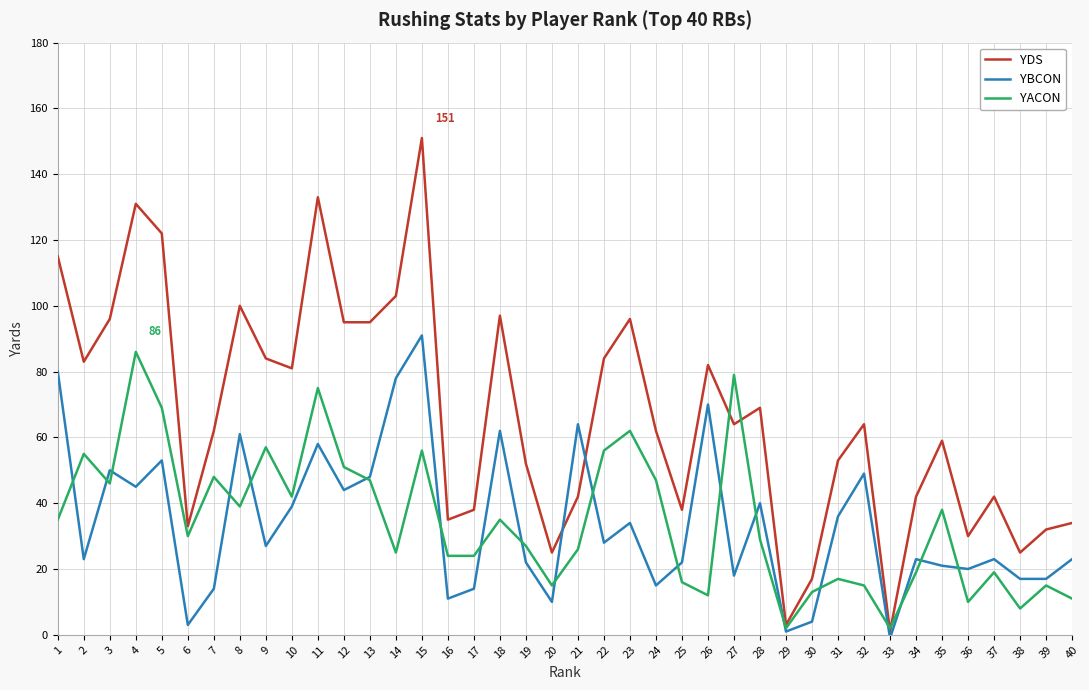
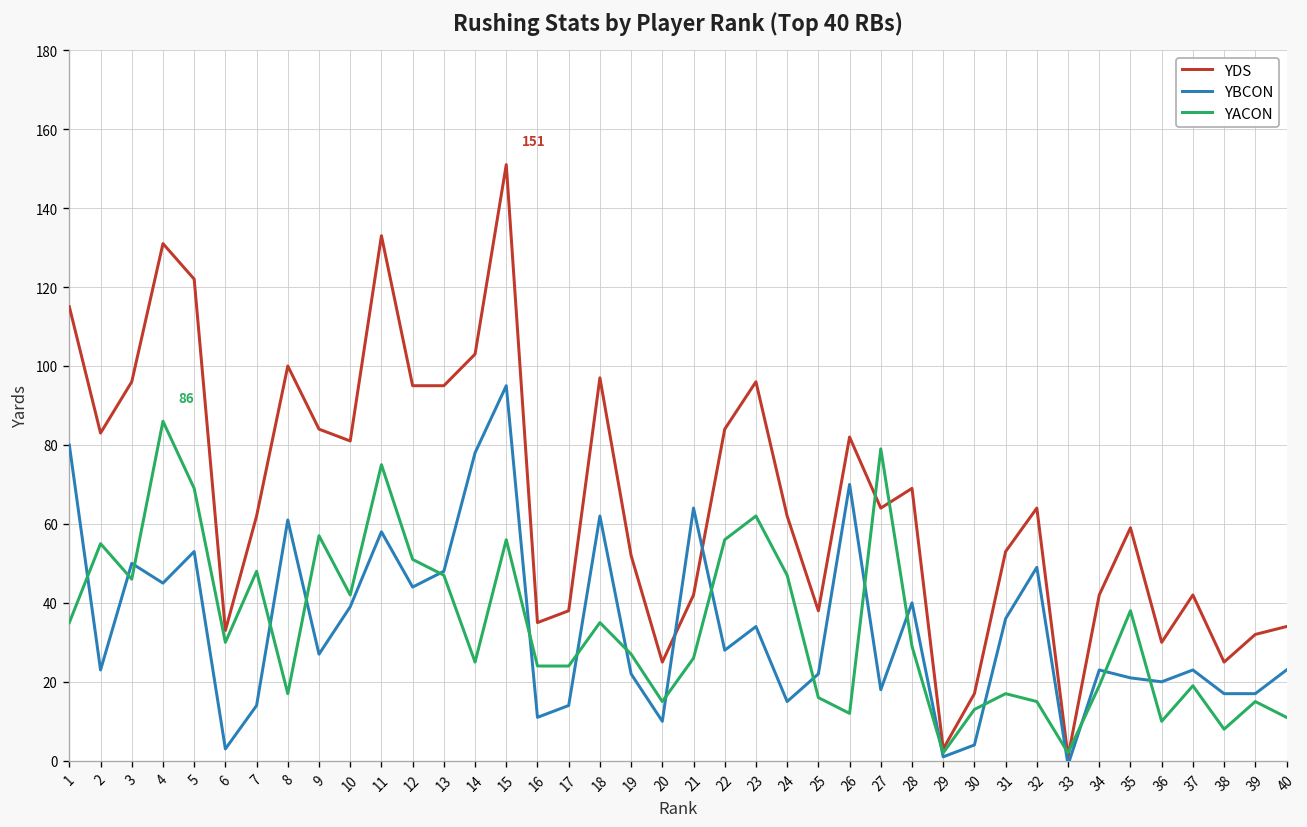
  {
    "YDS": {
      "15": 151
    },
    "YBCON": {
      "1": 80,
      "2": 23,
      "3": 50,
      "4": 45,
      "5": 53,
      "6": 3,
      "7": 14,
      "8": 61,
      "9": 27,
      "10": 39,
      "11": 58,
      "12": 44,
      "13": 48,
      "14": 78,
-     "15": 91,
+     "15": 95,
      "16": 11,
      "17": 14,
      "18": 62,
      "19": 22,
      "20": 10,
      "21": 64,
      "22": 28,
      "23": 34,
      "24": 15,
      "25": 22,
      "26": 70,
      "27": 18,
      "28": 40,
      "29": 1,
      "30": 4,
      "31": 36,
      "32": 49,
      "34": 23,
      "35": 21,
      "36": 20,
      "37": 23,
      "38": 17,
      "39": 17,
      "40": 23
    },
    "YACON": {
      "1": 35,
      "2": 55,
      "3": 46,
      "5": 69,
      "6": 30,
      "7": 48,
-     "8": 39,
+     "8": 17,
      "9": 57,
      "10": 42,
      "11": 75,
      "12": 51,
      "13": 47,
      "14": 25,
      "15": 56,
      "16": 24,
      "17": 24,
      "18": 35,
      "19": 27,
      "20": 15,
      "21": 26,
      "22": 56,
      "23": 62,
      "24": 47,
      "25": 16,
      "26": 12,
      "27": 79,
      "28": 29,
      "29": 2,
      "30": 13,
      "31": 17,
      "32": 15,
      "33": 2,
      "34": 19,
      "35": 38,
      "36": 10,
      "37": 19,
      "38": 8,
      "39": 15,
      "40": 11
    }
  }
